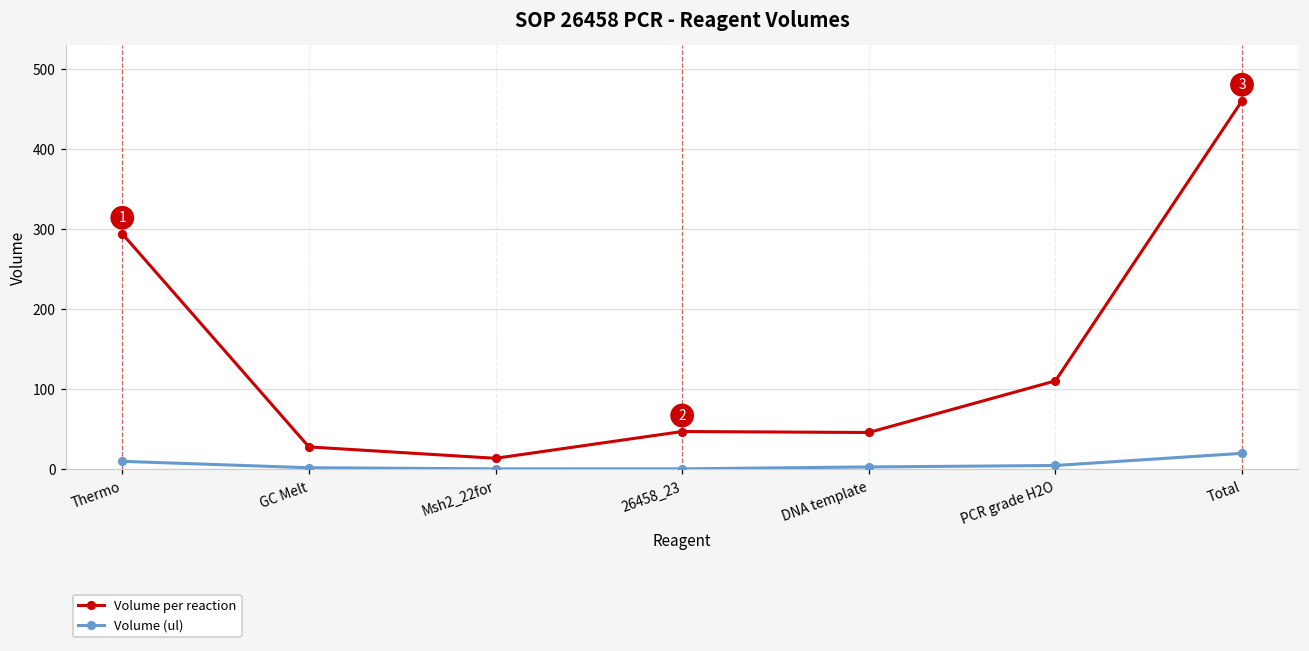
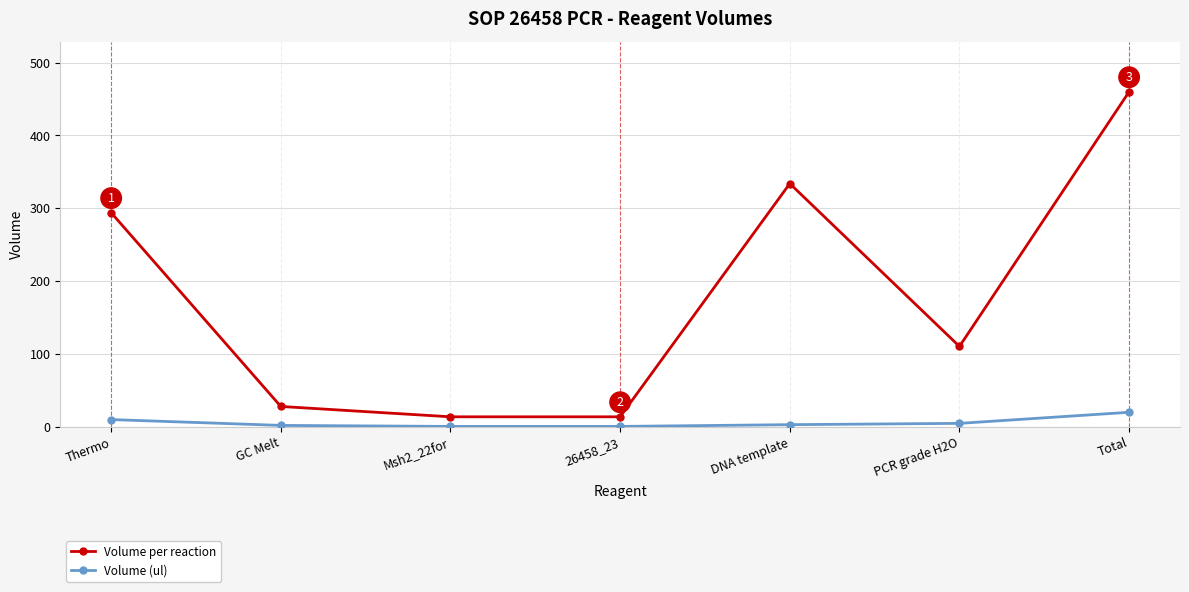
  {
    "Volume per reaction": {
      "GC Melt": 30,
      "Msh2_22for": 10,
-     "26458_23": 50,
-     "DNA template": 50,
+     "26458_23": 10,
+     "DNA template": 330,
      "PCR grade H2O": 110
    },
    "Volume (ul)": {
      "Thermo": 10,
      "GC Melt": 0,
      "Msh2_22for": 0,
      "26458_23": 0,
      "DNA template": 0,
      "PCR grade H2O": 0,
      "Total": 20
    }
  }
